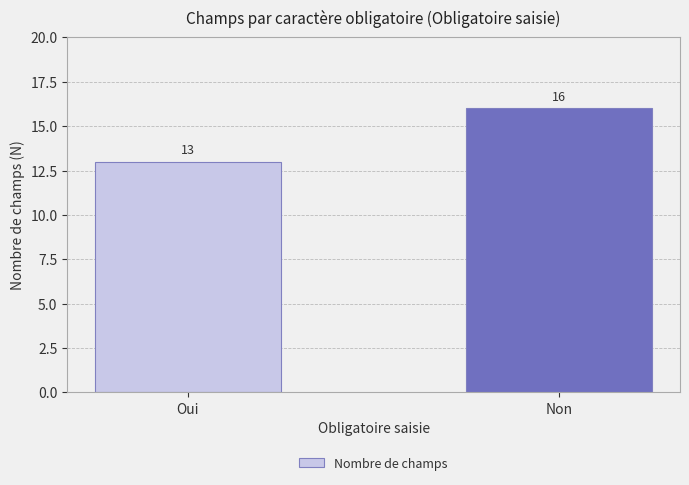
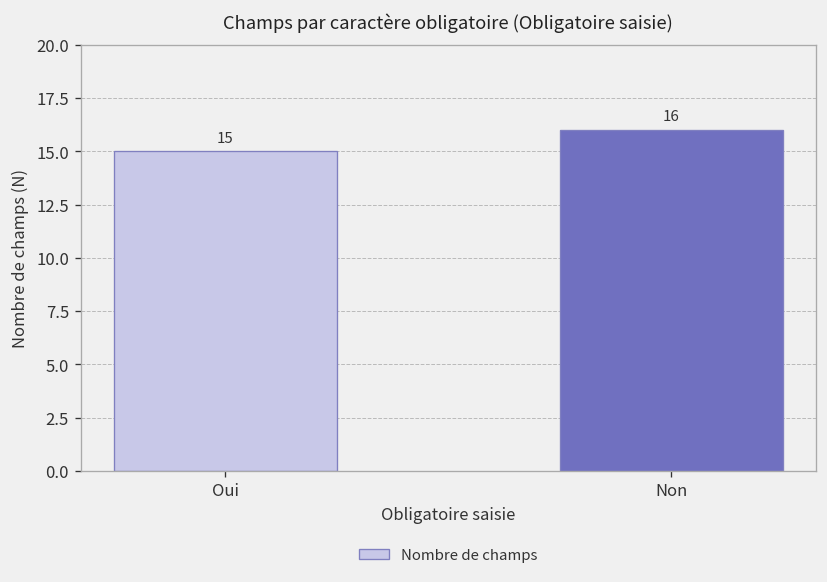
  {
-   "Oui": 13,
+   "Oui": 15,
    "Non": 16
  }
